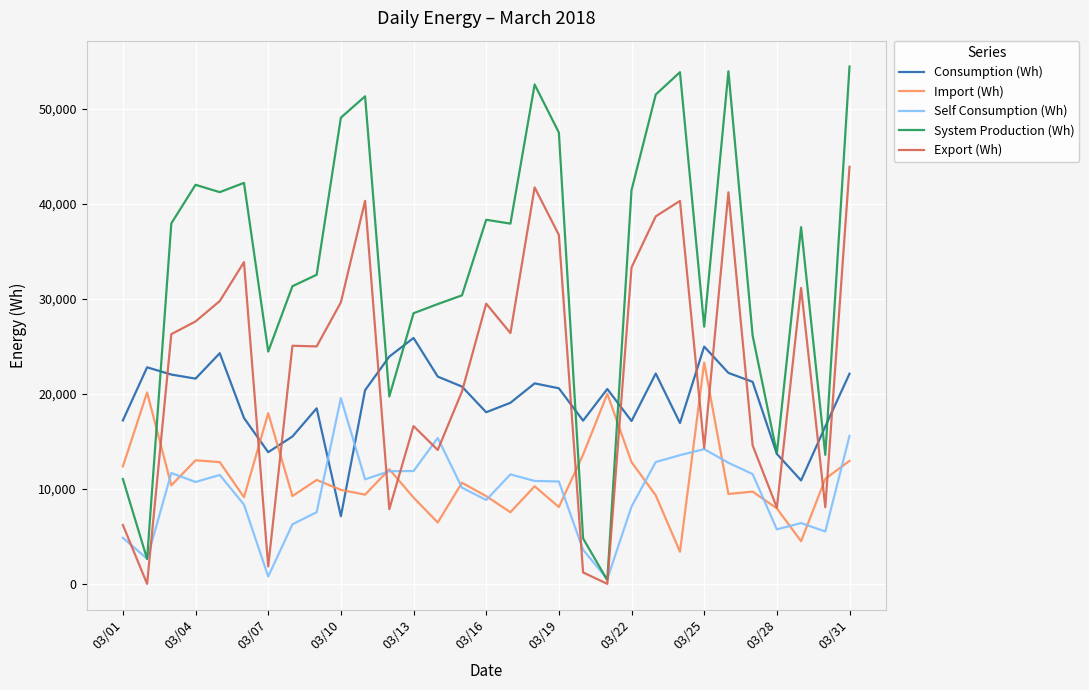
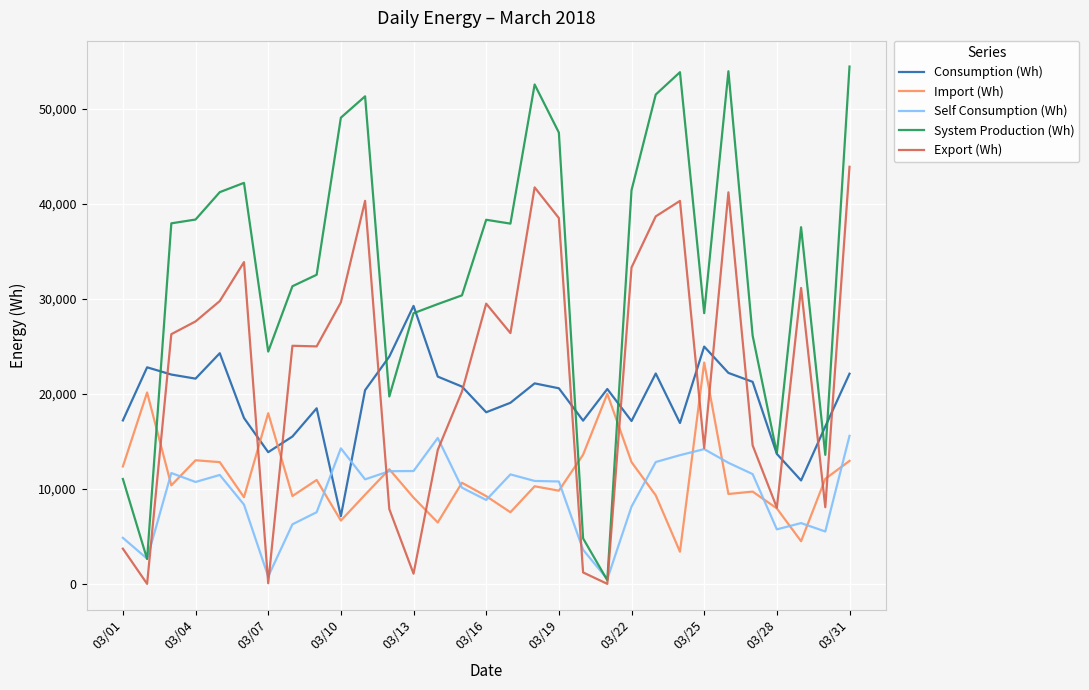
  {
    "Consumption (Wh)": {
      "03/01": "17,000",
      "03/04": "22,000",
      "03/07": "14,000",
      "03/10": "7,000",
-     "03/13": "26,000",
+     "03/13": "29,000",
      "03/16": "18,000",
      "03/19": "21,000",
      "03/22": "17,000",
      "03/25": "25,000",
      "03/31": "22,000"
    },
    "Import (Wh)": {
      "03/01": "12,000",
      "03/04": "13,000",
      "03/07": "18,000",
-     "03/10": "10,000",
+     "03/10": "7,000",
      "03/13": "9,000",
      "03/16": "9,000",
-     "03/19": "8,000",
+     "03/19": "10,000",
      "03/22": "13,000",
      "03/25": "23,000",
      "03/31": "13,000"
    },
    "Self Consumption (Wh)": {
      "03/01": "5,000",
      "03/04": "11,000",
      "03/07": "1,000",
-     "03/10": "20,000",
+     "03/10": "14,000",
      "03/13": "12,000",
      "03/16": "9,000",
      "03/19": "11,000",
      "03/22": "8,000",
      "03/28": "6,000",
      "03/31": "16,000"
    },
    "System Production (Wh)": {
      "03/01": "11,000",
-     "03/04": "42,000",
+     "03/04": "38,000",
      "03/07": "24,000",
      "03/10": "49,000",
      "03/13": "28,000",
      "03/16": "38,000",
      "03/19": "48,000",
      "03/22": "41,000",
-     "03/25": "27,000",
+     "03/25": "28,000",
      "03/31": "54,000"
    },
    "Export (Wh)": {
-     "03/01": "6,000",
+     "03/01": "4,000",
      "03/04": "28,000",
-     "03/07": "2,000",
+     "03/07": "0",
      "03/10": "30,000",
-     "03/13": "17,000",
+     "03/13": "1,000",
      "03/16": "29,000",
-     "03/19": "37,000",
+     "03/19": "39,000",
      "03/22": "33,000",
      "03/31": "44,000"
    }
  }
